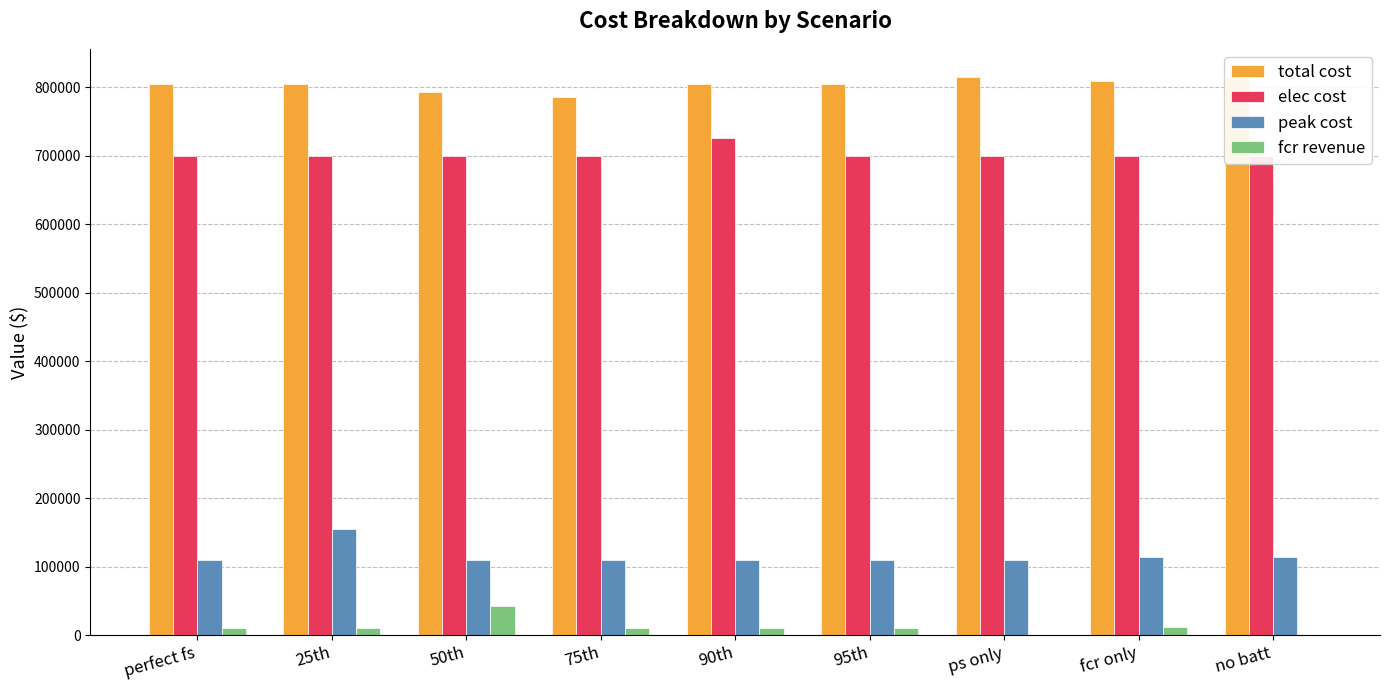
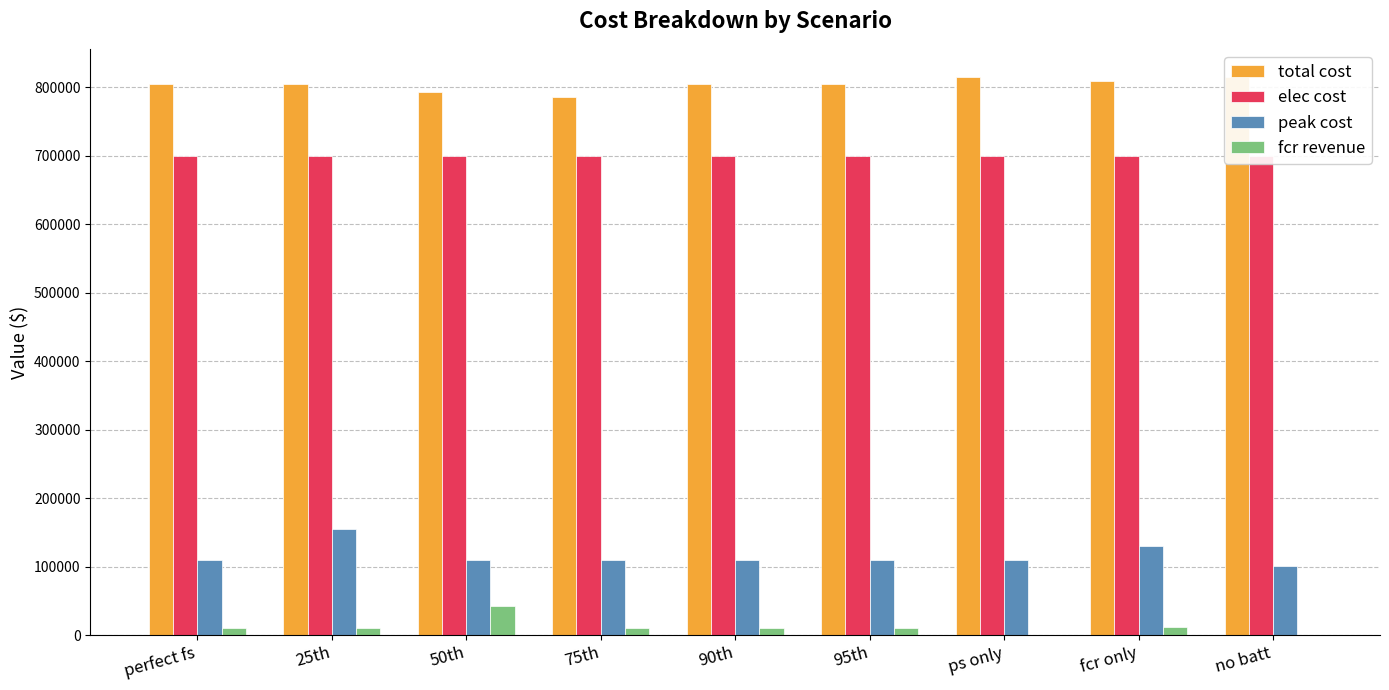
  {
    "total cost": {
      "perfect fs": 800000,
      "25th": 810000,
      "50th": 790000,
      "75th": 790000,
      "90th": 800000,
      "95th": 800000,
      "ps only": 820000,
      "fcr only": 810000
    },
    "elec cost": {
      "perfect fs": 700000,
      "25th": 700000,
      "50th": 700000,
      "75th": 700000,
-     "90th": 730000,
+     "90th": 700000,
      "95th": 700000,
      "ps only": 700000,
      "fcr only": 700000
    },
    "peak cost": {
      "perfect fs": 110000,
      "25th": 150000,
      "50th": 110000,
      "75th": 110000,
      "90th": 110000,
      "95th": 110000,
      "ps only": 110000,
-     "fcr only": 110000,
-     "no batt": 110000
+     "fcr only": 130000,
+     "no batt": 100000
    },
    "fcr revenue": {
      "perfect fs": 10000,
      "25th": 10000,
      "50th": 40000,
      "75th": 10000,
      "90th": 10000,
      "95th": 10000,
      "ps only": 0,
      "fcr only": 10000,
      "no batt": 0
    }
  }
